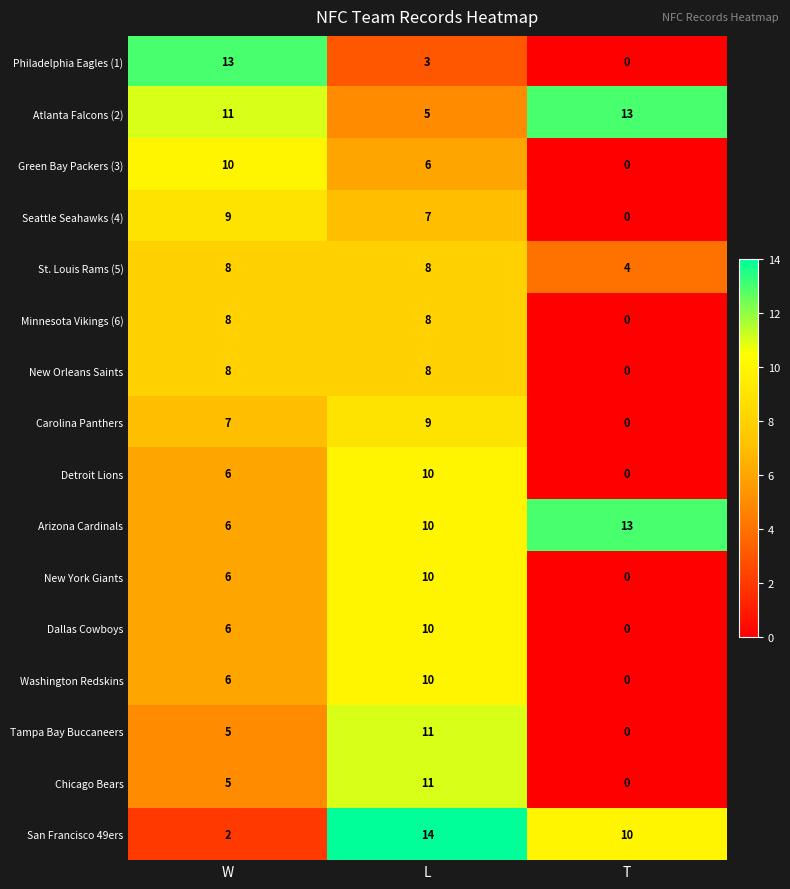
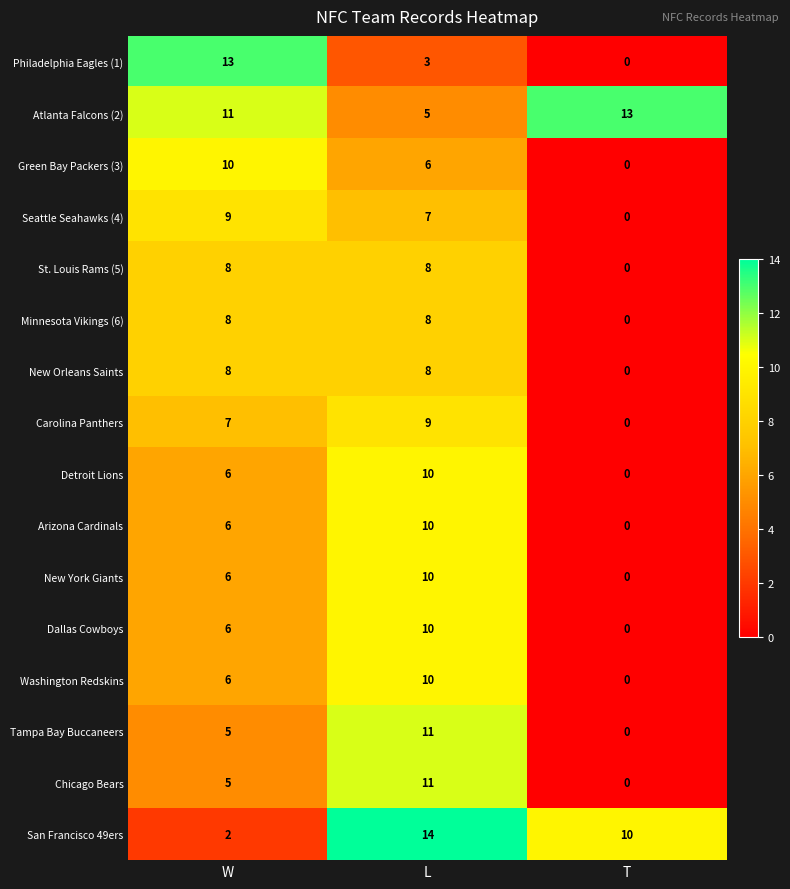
  {
    "Philadelphia Eagles (1)": {
      "W": 13,
      "L": 3,
      "T": 0
    },
    "Atlanta Falcons (2)": {
      "W": 11,
      "L": 5,
      "T": 13
    },
    "Green Bay Packers (3)": {
      "W": 10,
      "L": 6,
      "T": 0
    },
    "Seattle Seahawks (4)": {
      "W": 9,
      "L": 7,
      "T": 0
    },
    "St. Louis Rams (5)": {
      "W": 8,
      "L": 8,
-     "T": 4
+     "T": 0
    },
    "Minnesota Vikings (6)": {
      "W": 8,
      "L": 8,
      "T": 0
    },
    "New Orleans Saints": {
      "W": 8,
      "L": 8,
      "T": 0
    },
    "Carolina Panthers": {
      "W": 7,
      "L": 9,
      "T": 0
    },
    "Detroit Lions": {
      "W": 6,
      "L": 10,
      "T": 0
    },
    "Arizona Cardinals": {
      "W": 6,
      "L": 10,
-     "T": 13
+     "T": 0
    },
    "New York Giants": {
      "W": 6,
      "L": 10,
      "T": 0
    },
    "Dallas Cowboys": {
      "W": 6,
      "L": 10,
      "T": 0
    },
    "Washington Redskins": {
      "W": 6,
      "L": 10,
      "T": 0
    },
    "Tampa Bay Buccaneers": {
      "W": 5,
      "L": 11,
      "T": 0
    },
    "Chicago Bears": {
      "W": 5,
      "L": 11,
      "T": 0
    },
    "San Francisco 49ers": {
      "W": 2,
      "L": 14,
      "T": 10
    }
  }
